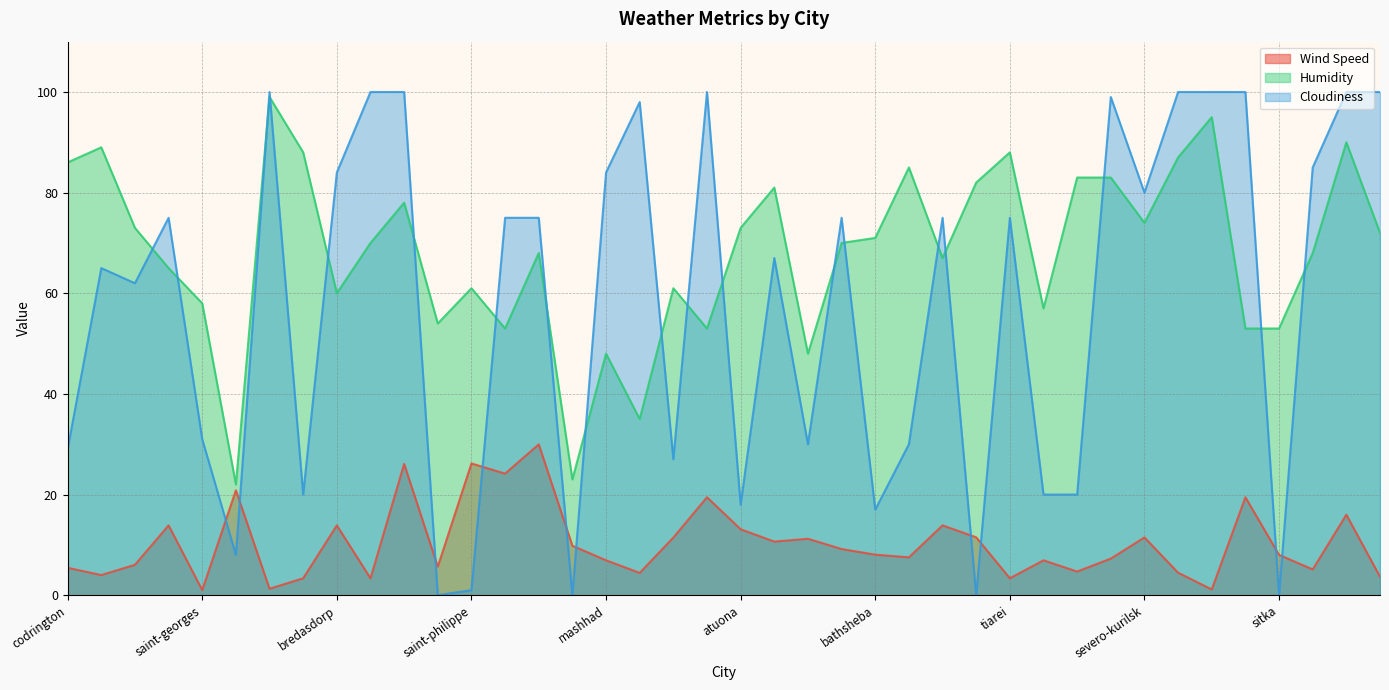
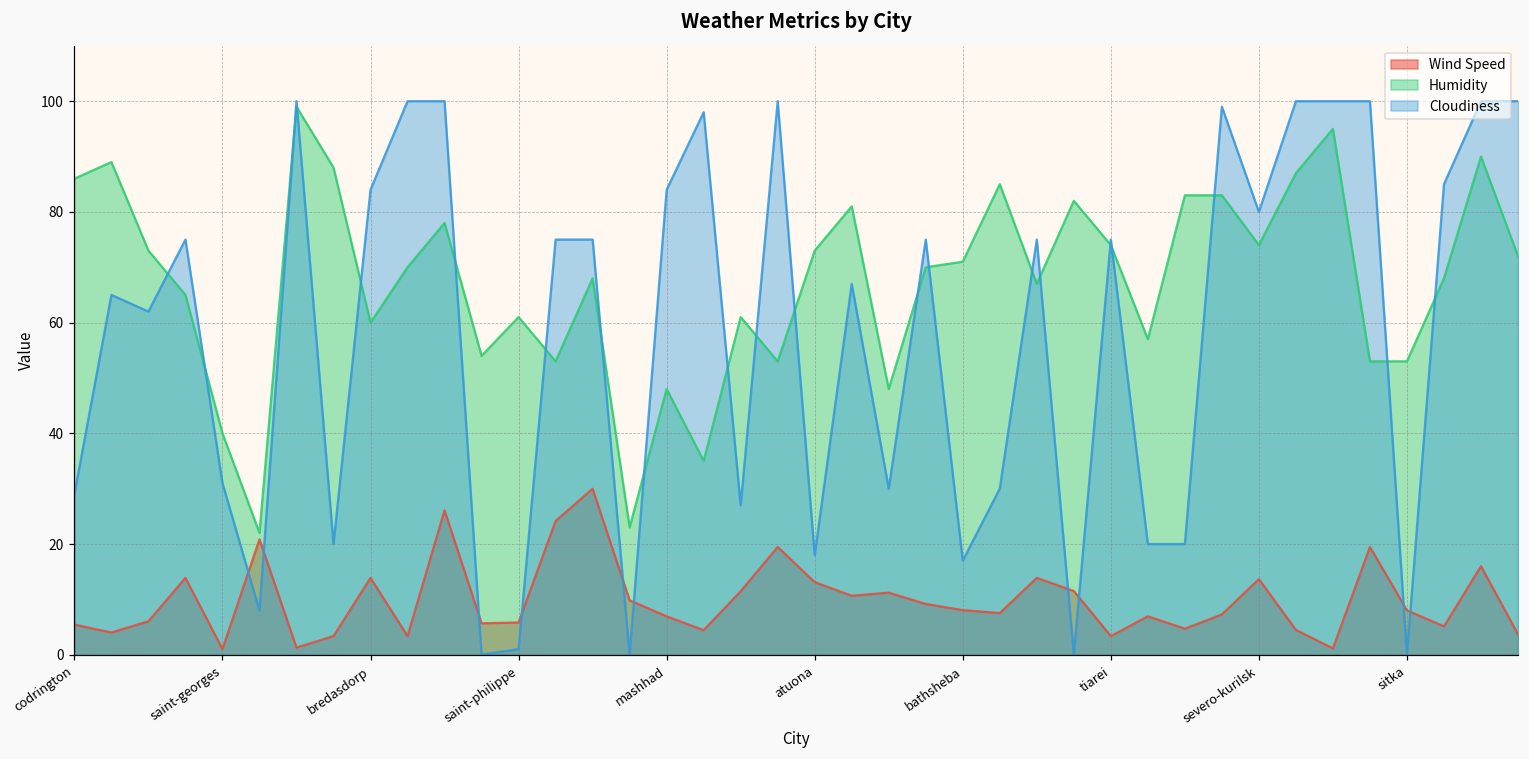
  {
    "Wind Speed": {
      "codrington": 5,
      "saint-georges": 1,
      "bredasdorp": 14,
-     "saint-philippe": 26,
+     "saint-philippe": 6,
      "mashhad": 7,
      "atuona": 13,
      "bathsheba": 8,
      "tiarei": 3,
-     "severo-kurilsk": 11,
+     "severo-kurilsk": 14,
      "sitka": 8
    },
    "Humidity": {
      "codrington": 86,
-     "saint-georges": 58,
+     "saint-georges": 40,
      "bredasdorp": 60,
      "saint-philippe": 61,
      "mashhad": 48,
      "atuona": 73,
      "bathsheba": 71,
-     "tiarei": 88,
+     "tiarei": 74,
      "severo-kurilsk": 74,
      "sitka": 53
    },
    "Cloudiness": {
      "codrington": 29,
      "saint-georges": 31,
      "bredasdorp": 84,
      "saint-philippe": 1,
      "mashhad": 84,
      "atuona": 18,
      "bathsheba": 17,
      "tiarei": 75,
      "severo-kurilsk": 80,
      "sitka": 0
    }
  }
